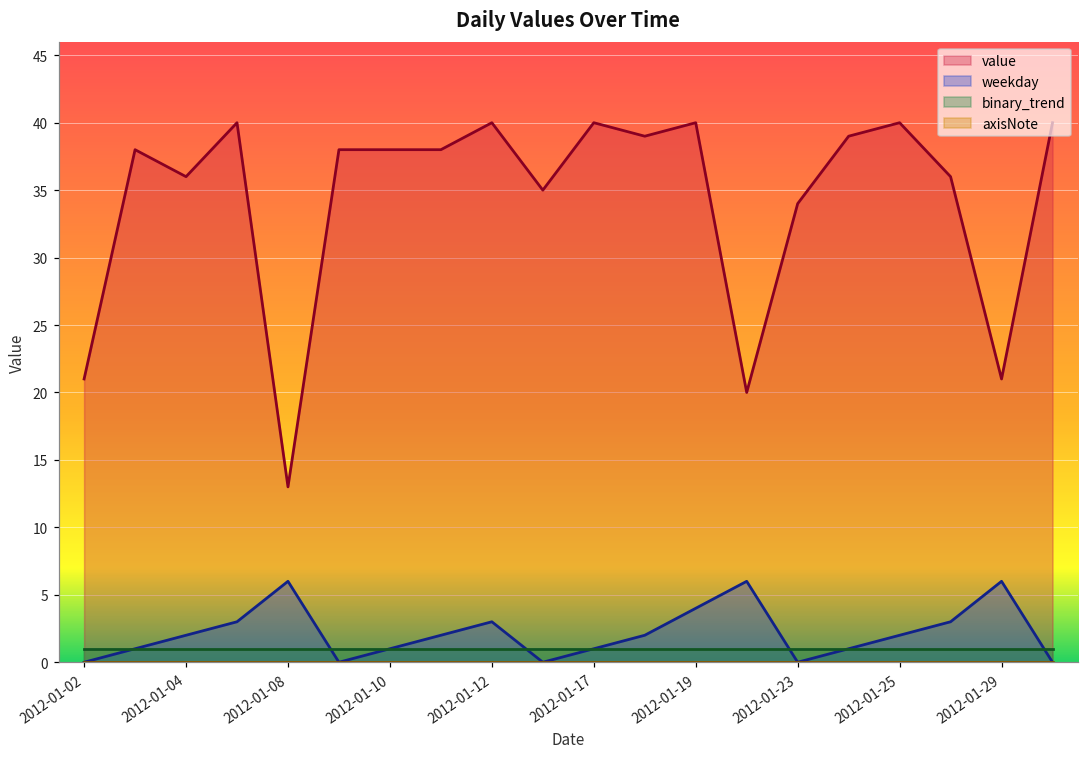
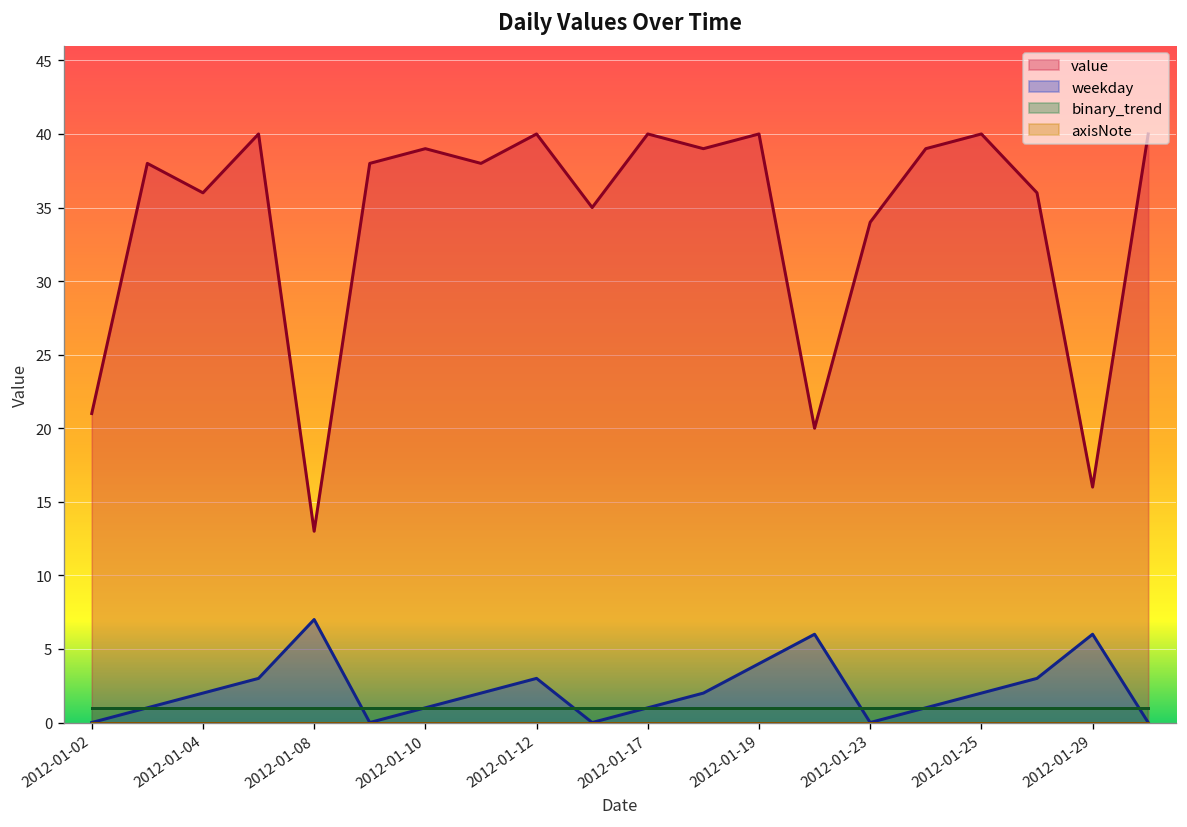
  {
    "value": {
      "2012-01-02": 21,
      "2012-01-04": 36,
      "2012-01-08": 13,
-     "2012-01-10": 38,
+     "2012-01-10": 39,
      "2012-01-12": 40,
      "2012-01-17": 40,
      "2012-01-19": 40,
      "2012-01-23": 34,
      "2012-01-25": 40,
-     "2012-01-29": 21
+     "2012-01-29": 16
    },
    "weekday": {
      "2012-01-04": 2,
-     "2012-01-08": 6,
+     "2012-01-08": 7,
      "2012-01-12": 3,
      "2012-01-19": 4,
      "2012-01-25": 2,
      "2012-01-29": 6
    },
    "binary_trend": {
      "2012-01-02": 1,
      "2012-01-04": 1,
      "2012-01-08": 1,
      "2012-01-12": 1,
      "2012-01-19": 1,
      "2012-01-23": 1,
      "2012-01-25": 1,
      "2012-01-29": 1
    },
    "axisNote": {
      "2012-01-04": 0,
      "2012-01-08": 0,
      "2012-01-10": 0,
      "2012-01-12": 0,
      "2012-01-17": 0,
      "2012-01-19": 0,
      "2012-01-25": 0,
      "2012-01-29": 0
    }
  }
